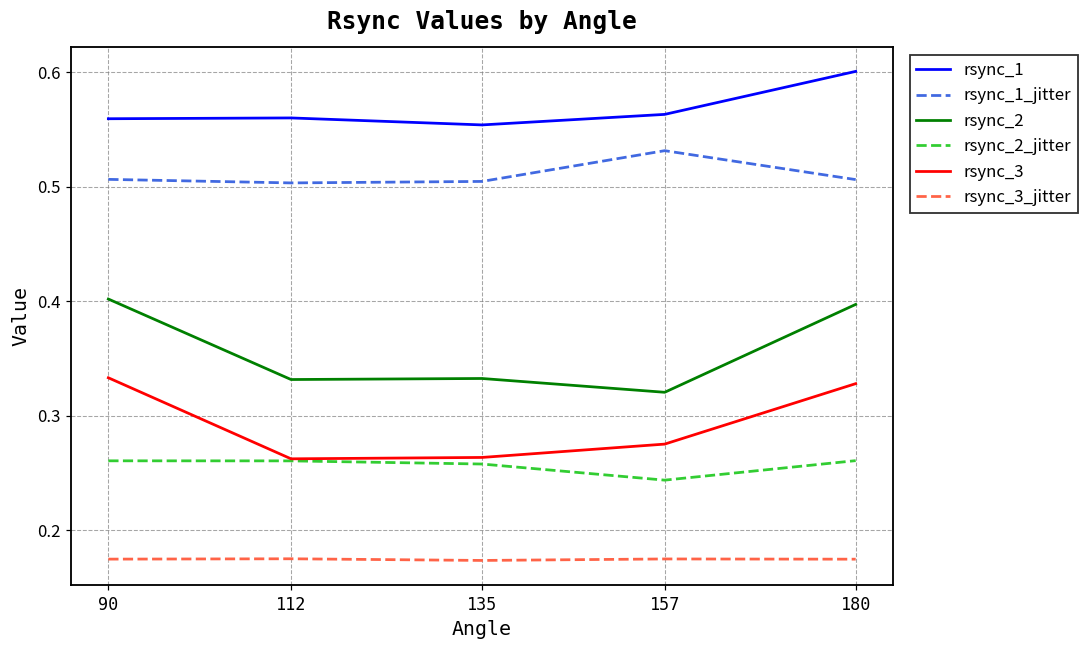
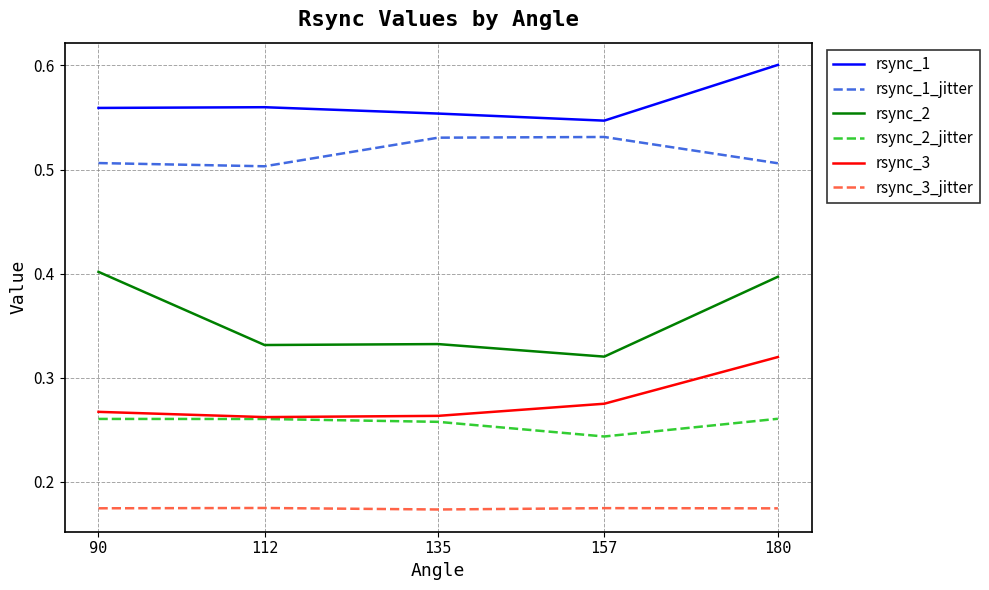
  {
    "rsync_1": {
      "90": 0.559,
      "112": 0.560,
      "135": 0.554,
-     "157": 0.563,
+     "157": 0.547,
      "180": 0.601
    },
    "rsync_1_jitter": {
      "90": 0.506,
      "112": 0.503,
-     "135": 0.504,
+     "135": 0.531,
      "157": 0.531,
      "180": 0.506
    },
    "rsync_2": {
      "90": 0.402,
      "112": 0.331,
      "135": 0.332,
      "157": 0.320,
      "180": 0.397
    },
    "rsync_2_jitter": {
      "90": 0.260,
      "135": 0.258,
      "157": 0.244,
      "180": 0.261
    },
    "rsync_3": {
-     "90": 0.333,
+     "90": 0.267,
      "135": 0.263,
      "157": 0.275,
-     "180": 0.328
+     "180": 0.320
    },
    "rsync_3_jitter": {
      "90": 0.175,
      "112": 0.175,
      "135": 0.173,
      "157": 0.175,
      "180": 0.175
    }
  }
